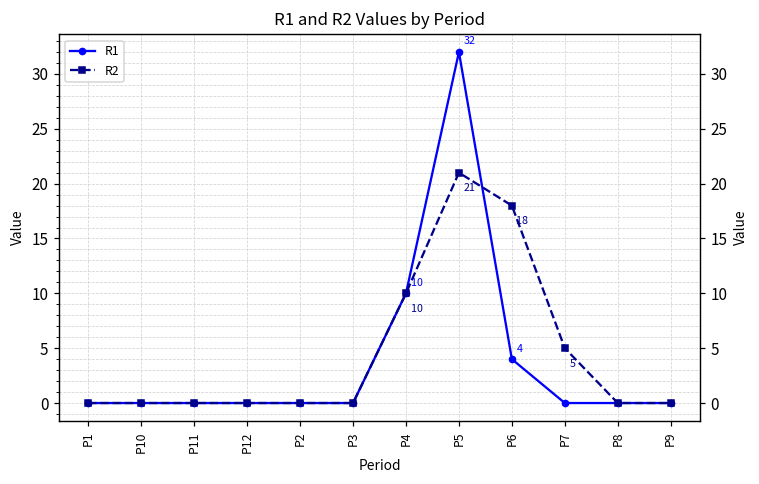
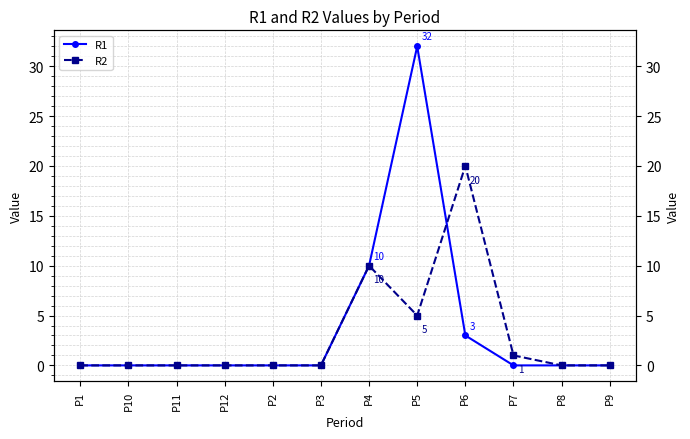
  {
    "R1": {
      "P5": 32,
-     "P6": 4
+     "P6": 3
    },
    "R2": {
-     "P5": 21,
-     "P6": 18,
-     "P7": 5
+     "P5": 5,
+     "P6": 20,
+     "P7": 1
    }
  }
